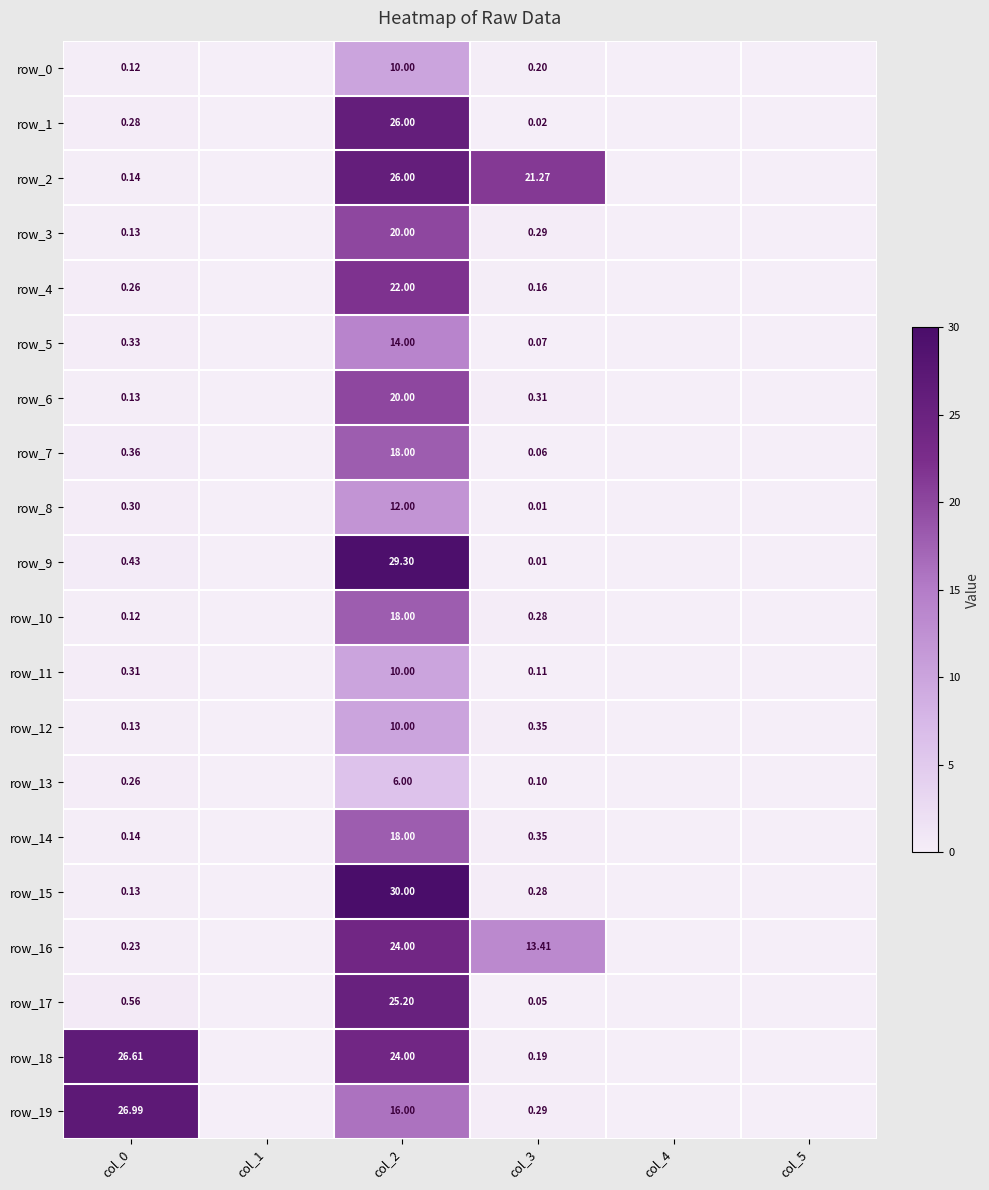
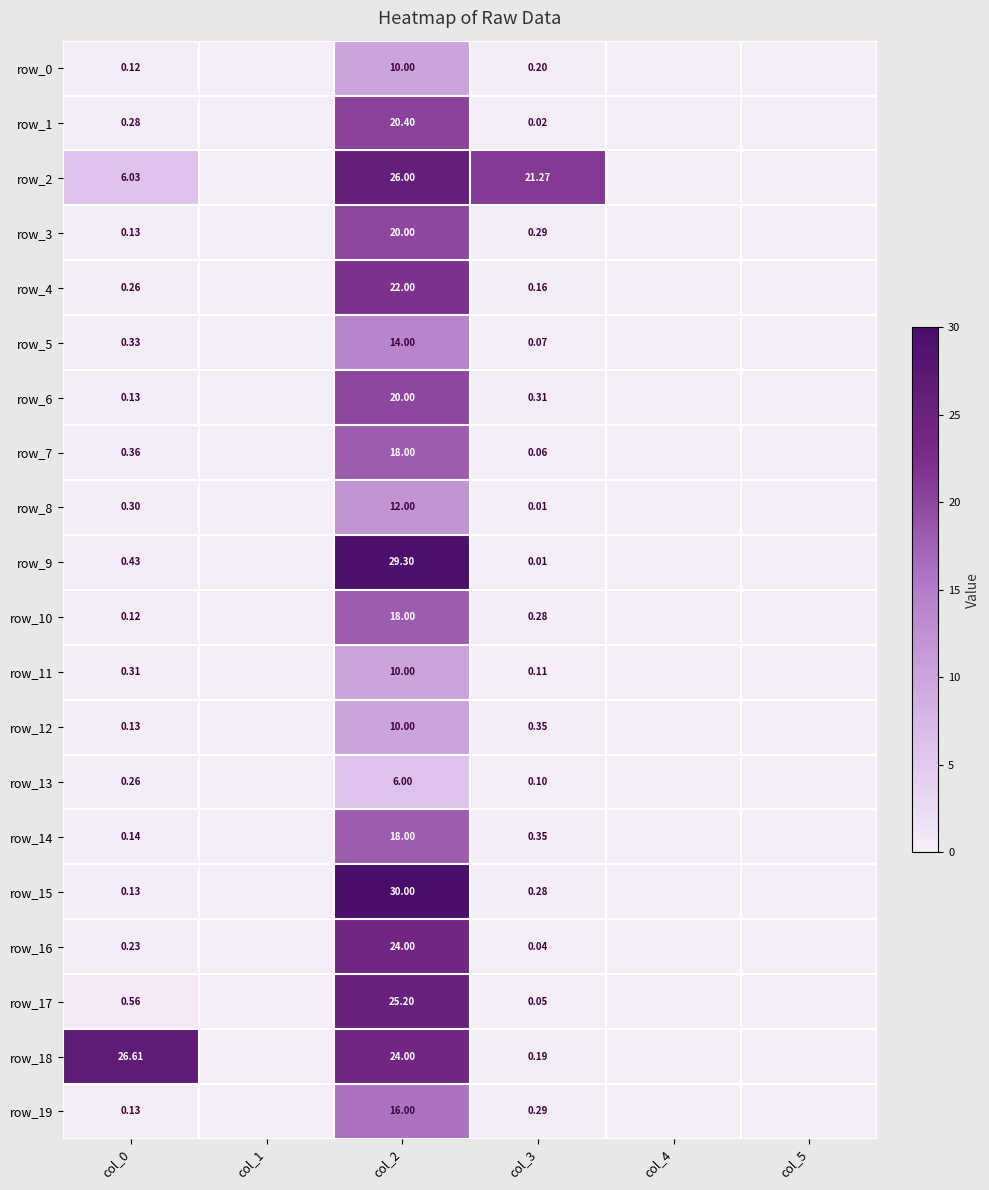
  {
    "row_0": {
      "col_0": 0.12,
      "col_2": 10.00,
      "col_3": 0.20
    },
    "row_1": {
      "col_0": 0.28,
-     "col_2": 26.00,
+     "col_2": 20.40,
      "col_3": 0.02
    },
    "row_2": {
-     "col_0": 0.14,
+     "col_0": 6.03,
      "col_2": 26.00,
      "col_3": 21.27
    },
    "row_3": {
      "col_0": 0.13,
      "col_2": 20.00,
      "col_3": 0.29
    },
    "row_4": {
      "col_0": 0.26,
      "col_2": 22.00,
      "col_3": 0.16
    },
    "row_5": {
      "col_0": 0.33,
      "col_2": 14.00,
      "col_3": 0.07
    },
    "row_6": {
      "col_0": 0.13,
      "col_2": 20.00,
      "col_3": 0.31
    },
    "row_7": {
      "col_0": 0.36,
      "col_2": 18.00,
      "col_3": 0.06
    },
    "row_8": {
      "col_0": 0.30,
      "col_2": 12.00,
      "col_3": 0.01
    },
    "row_9": {
      "col_0": 0.43,
      "col_2": 29.30,
      "col_3": 0.01
    },
    "row_10": {
      "col_0": 0.12,
      "col_2": 18.00,
      "col_3": 0.28
    },
    "row_11": {
      "col_0": 0.31,
      "col_2": 10.00,
      "col_3": 0.11
    },
    "row_12": {
      "col_0": 0.13,
      "col_2": 10.00,
      "col_3": 0.35
    },
    "row_13": {
      "col_0": 0.26,
      "col_2": 6.00,
      "col_3": 0.10
    },
    "row_14": {
      "col_0": 0.14,
      "col_2": 18.00,
      "col_3": 0.35
    },
    "row_15": {
      "col_0": 0.13,
      "col_2": 30.00,
      "col_3": 0.28
    },
    "row_16": {
      "col_0": 0.23,
      "col_2": 24.00,
-     "col_3": 13.41
+     "col_3": 0.04
    },
    "row_17": {
      "col_0": 0.56,
      "col_2": 25.20,
      "col_3": 0.05
    },
    "row_18": {
      "col_0": 26.61,
      "col_2": 24.00,
      "col_3": 0.19
    },
    "row_19": {
-     "col_0": 26.99,
+     "col_0": 0.13,
      "col_2": 16.00,
      "col_3": 0.29
    }
  }
